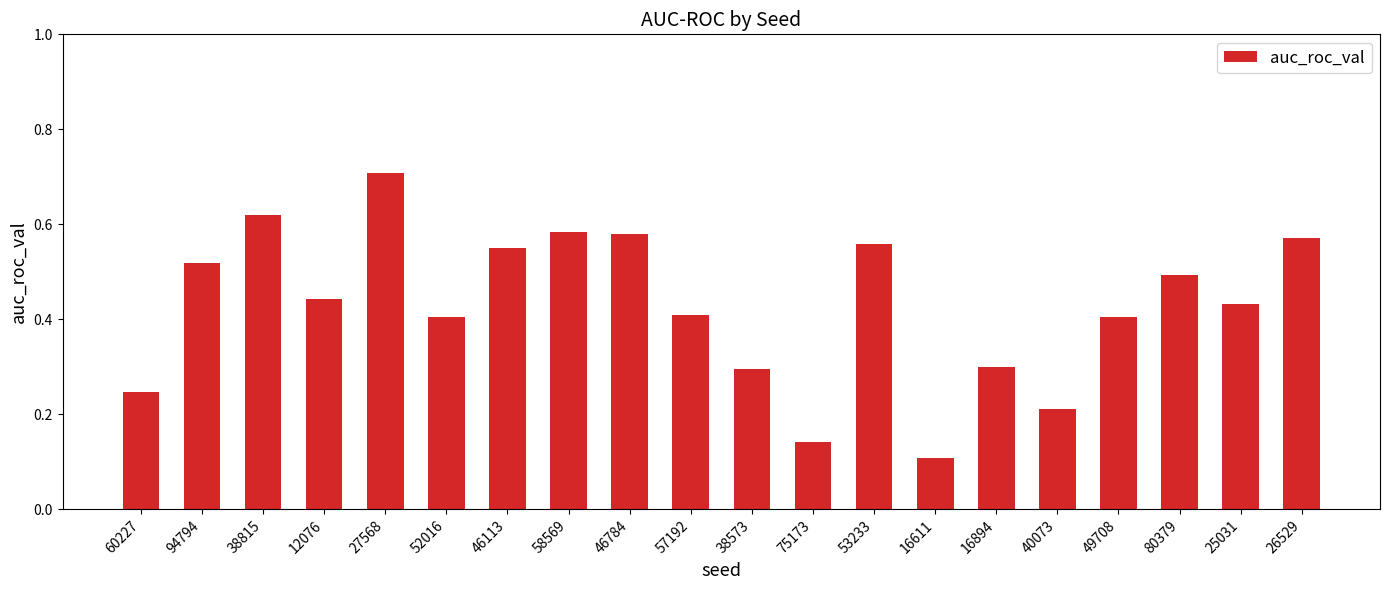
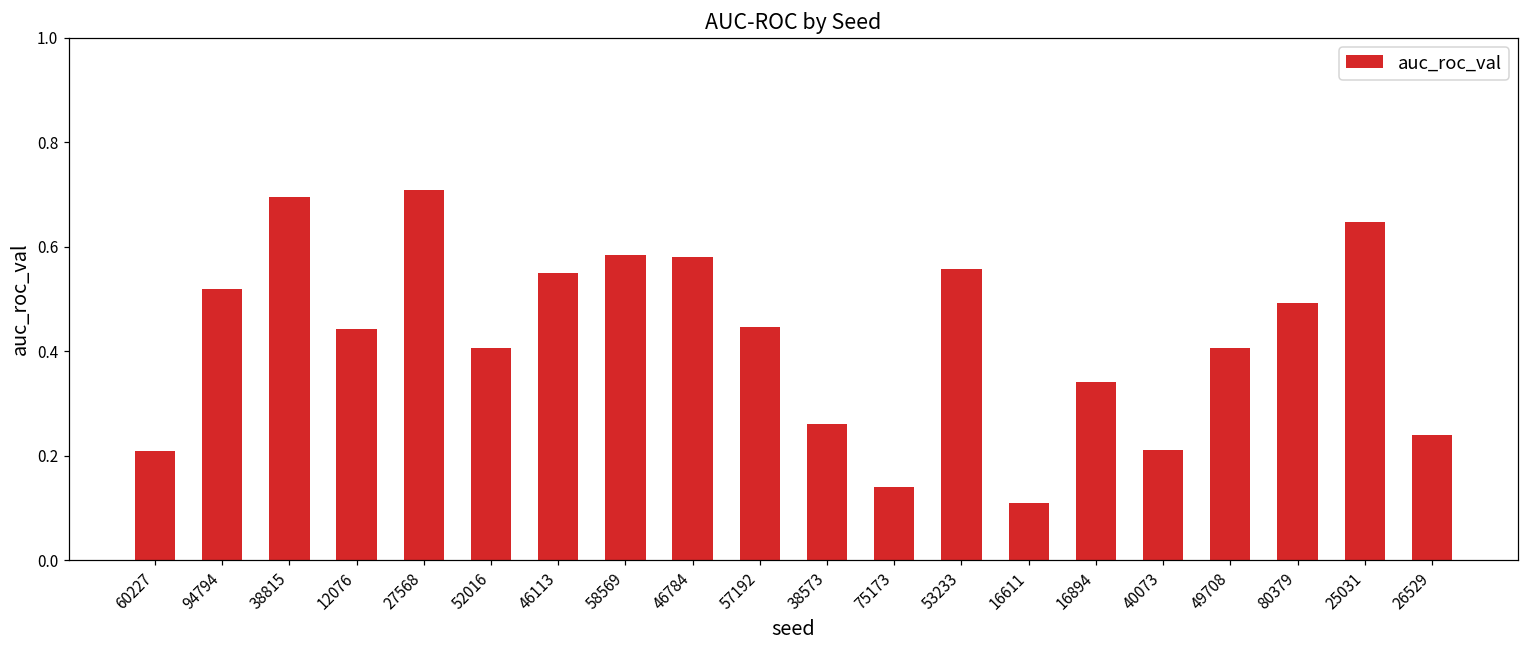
  {
-   "60227": 0.25,
+   "60227": 0.21,
    "94794": 0.52,
-   "38815": 0.62,
+   "38815": 0.70,
    "12076": 0.44,
    "27568": 0.71,
    "52016": 0.41,
    "46113": 0.55,
    "58569": 0.58,
    "46784": 0.58,
-   "57192": 0.41,
-   "38573": 0.30,
+   "57192": 0.45,
+   "38573": 0.26,
    "75173": 0.14,
    "53233": 0.56,
    "16611": 0.11,
-   "16894": 0.30,
+   "16894": 0.34,
    "40073": 0.21,
    "49708": 0.41,
    "80379": 0.49,
-   "25031": 0.43,
-   "26529": 0.57
+   "25031": 0.65,
+   "26529": 0.24
  }
